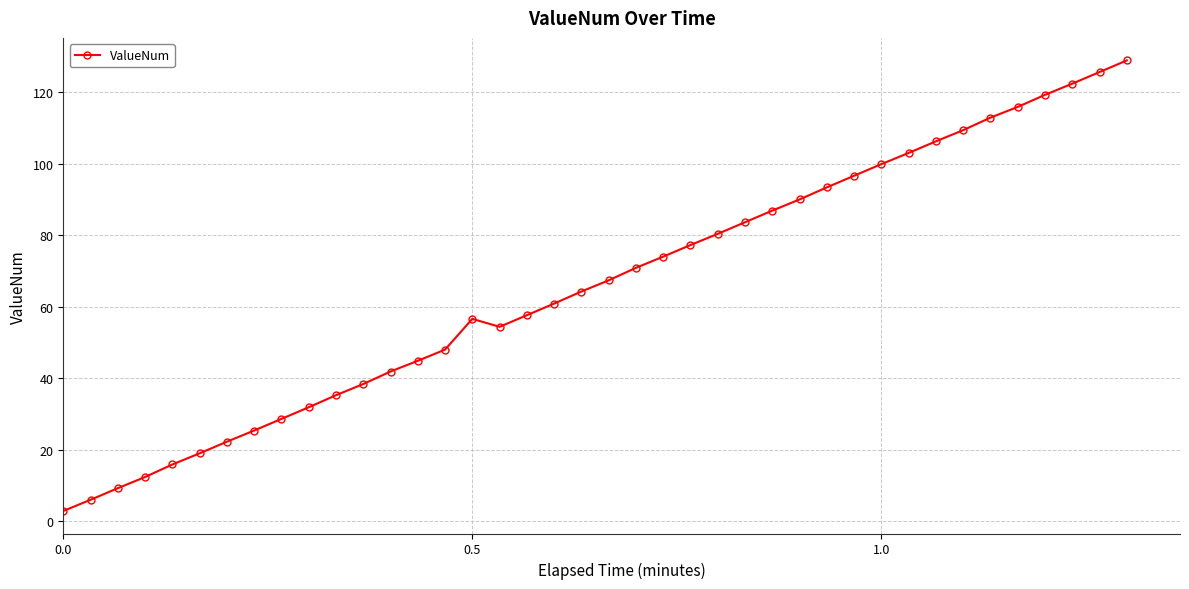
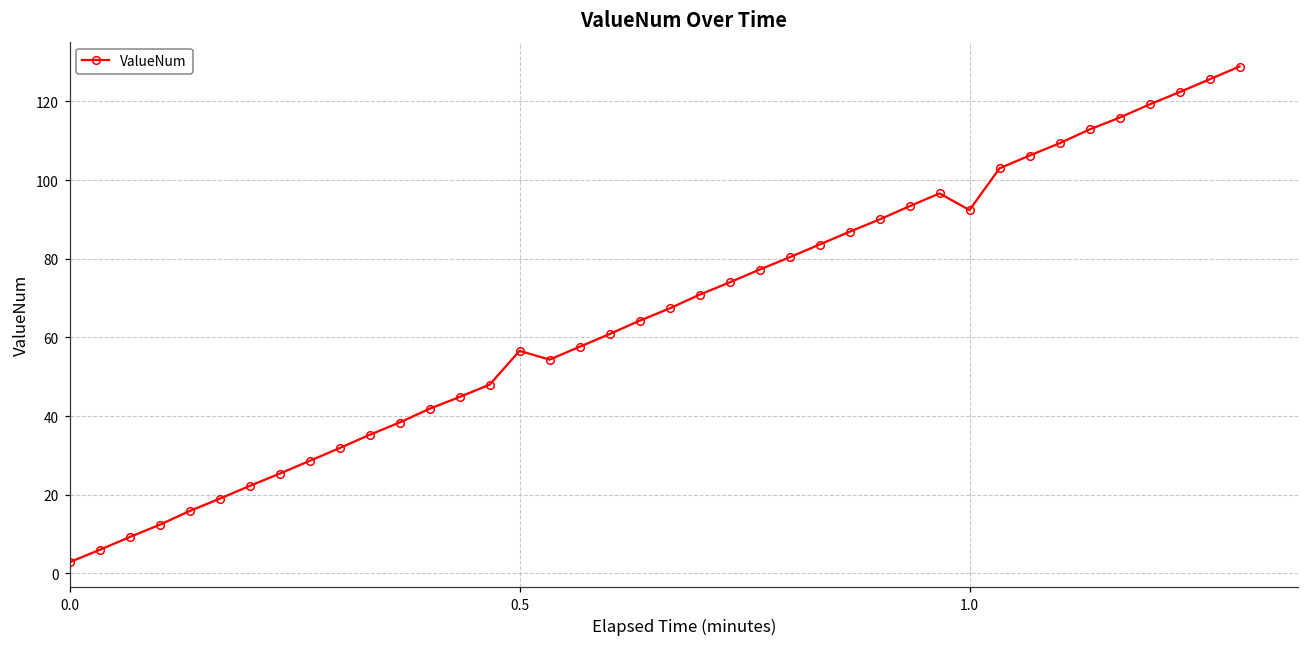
  {
    "0.0": 3,
    "0.5": 57,
-   "1.0": 100
+   "1.0": 92
  }
